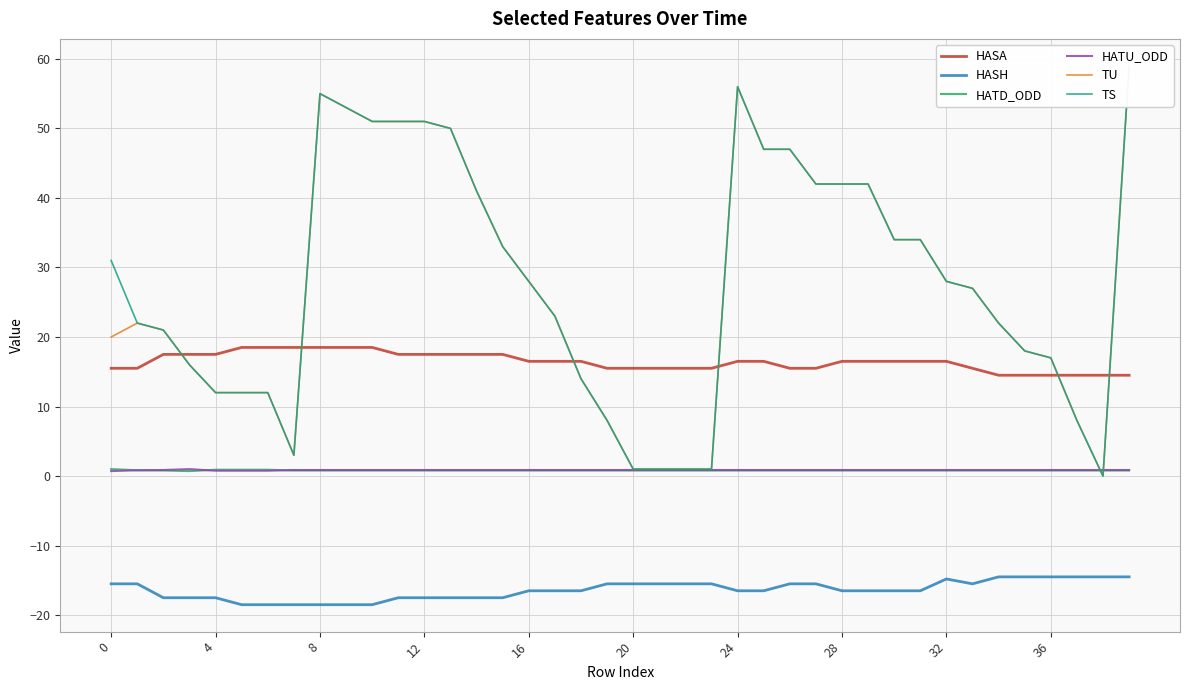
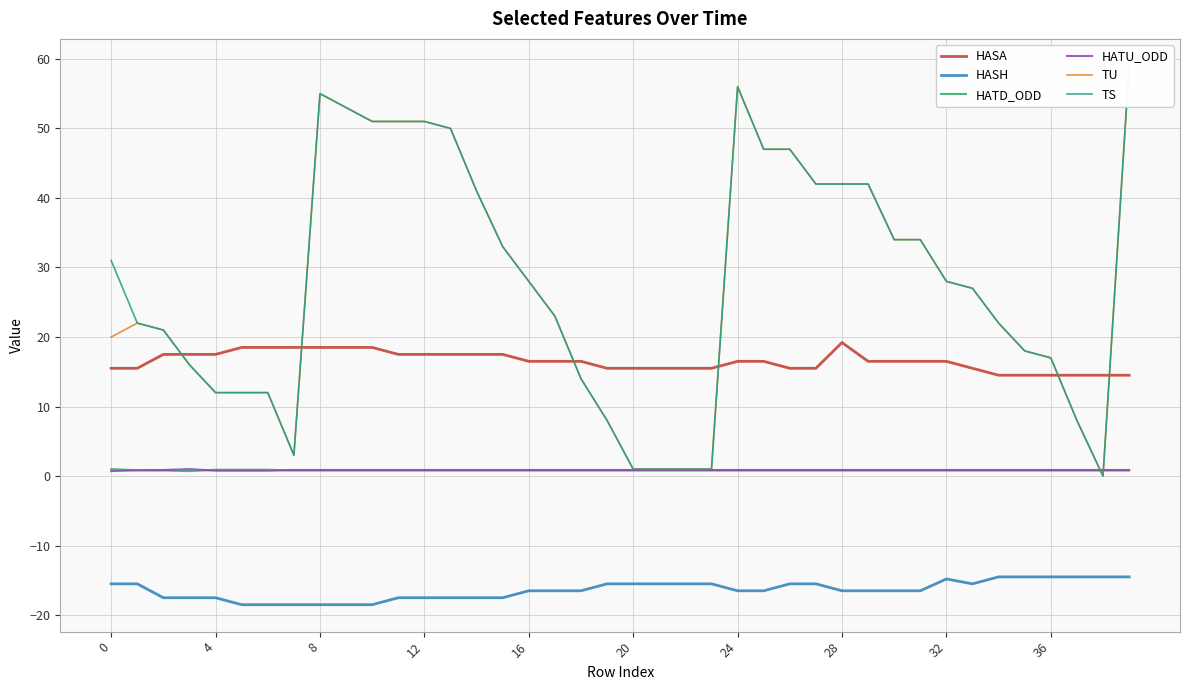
  {
    "HASA": {
      "0": 16,
      "4": 18,
      "8": 19,
      "12": 18,
      "16": 17,
      "20": 16,
      "24": 17,
-     "28": 17,
+     "28": 19,
      "32": 17,
      "36": 15
    },
    "HASH": {
      "0": -16,
      "4": -18,
      "8": -19,
      "12": -18,
      "16": -17,
      "20": -16,
      "24": -17,
      "28": -17,
      "32": -15,
      "36": -15
    },
    "TU": {
      "0": 20
    }
  }
